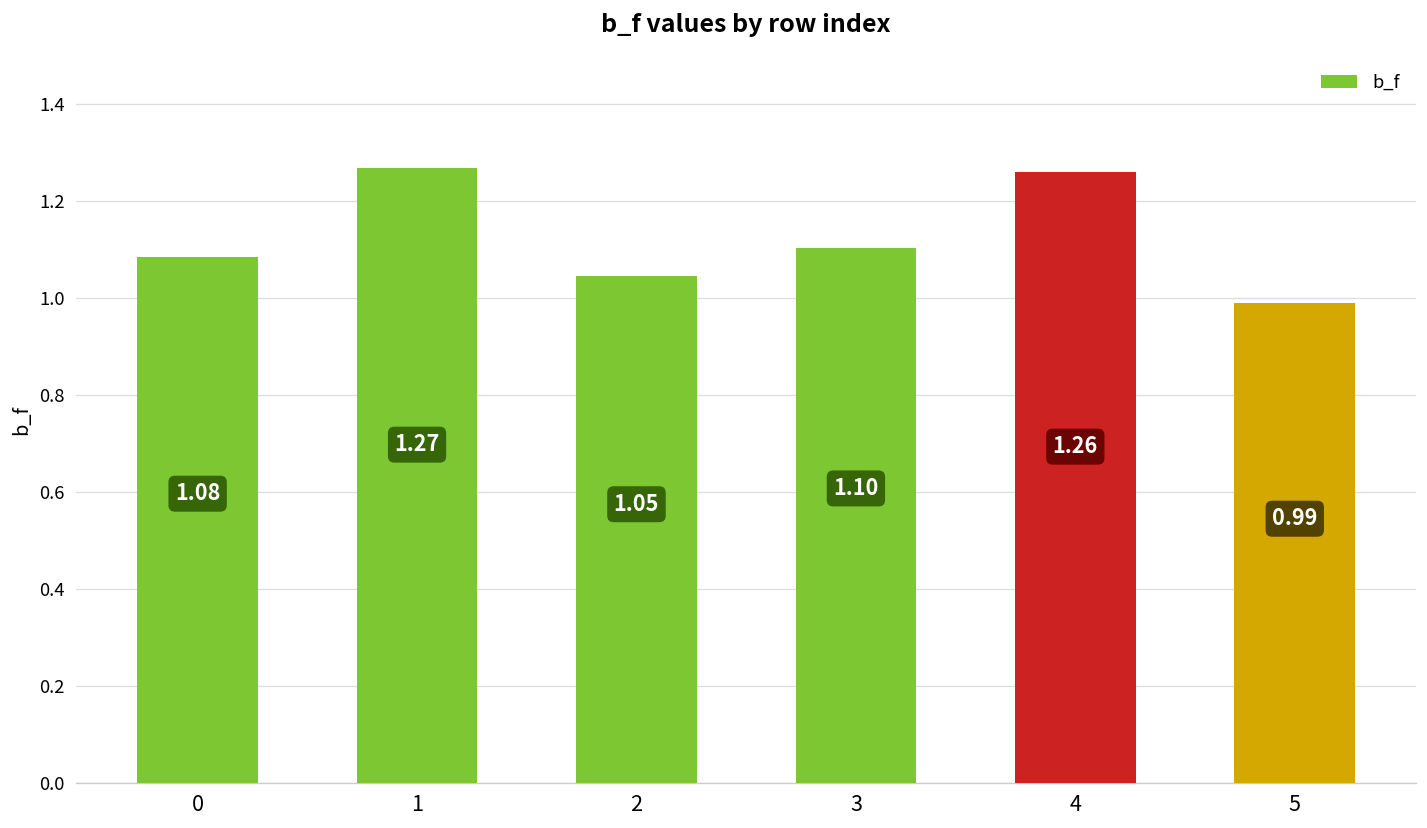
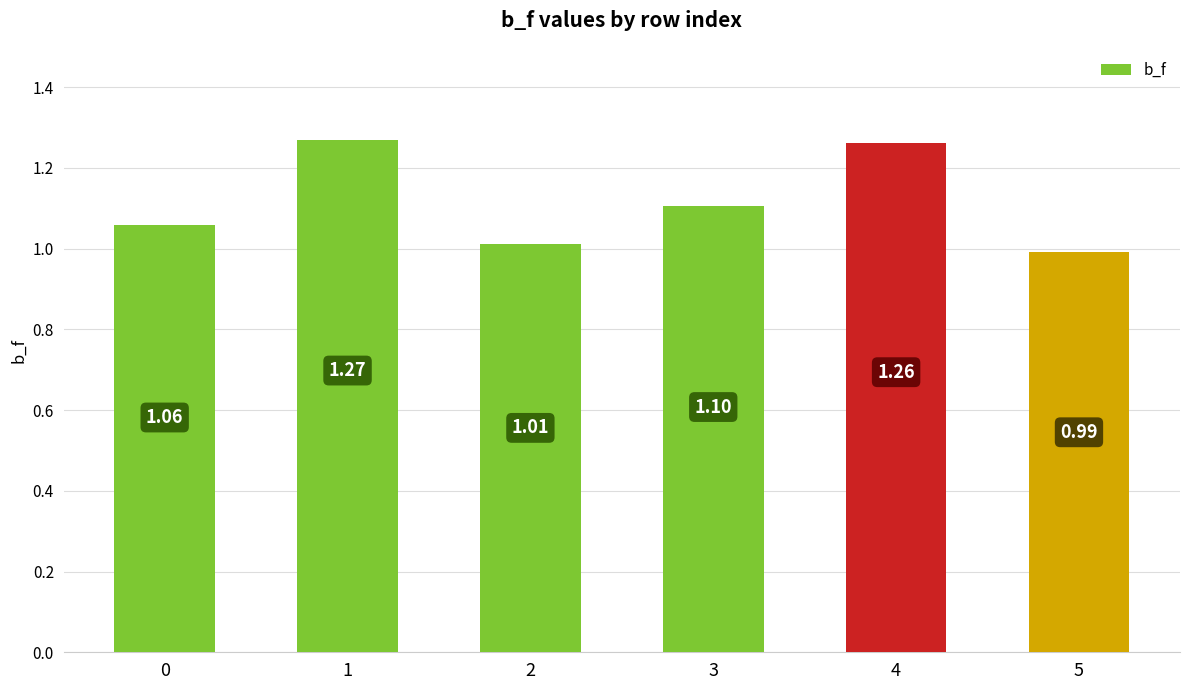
  {
-   "0": 1.08,
-   "2": 1.05
+   "0": 1.06,
+   "2": 1.01
  }
